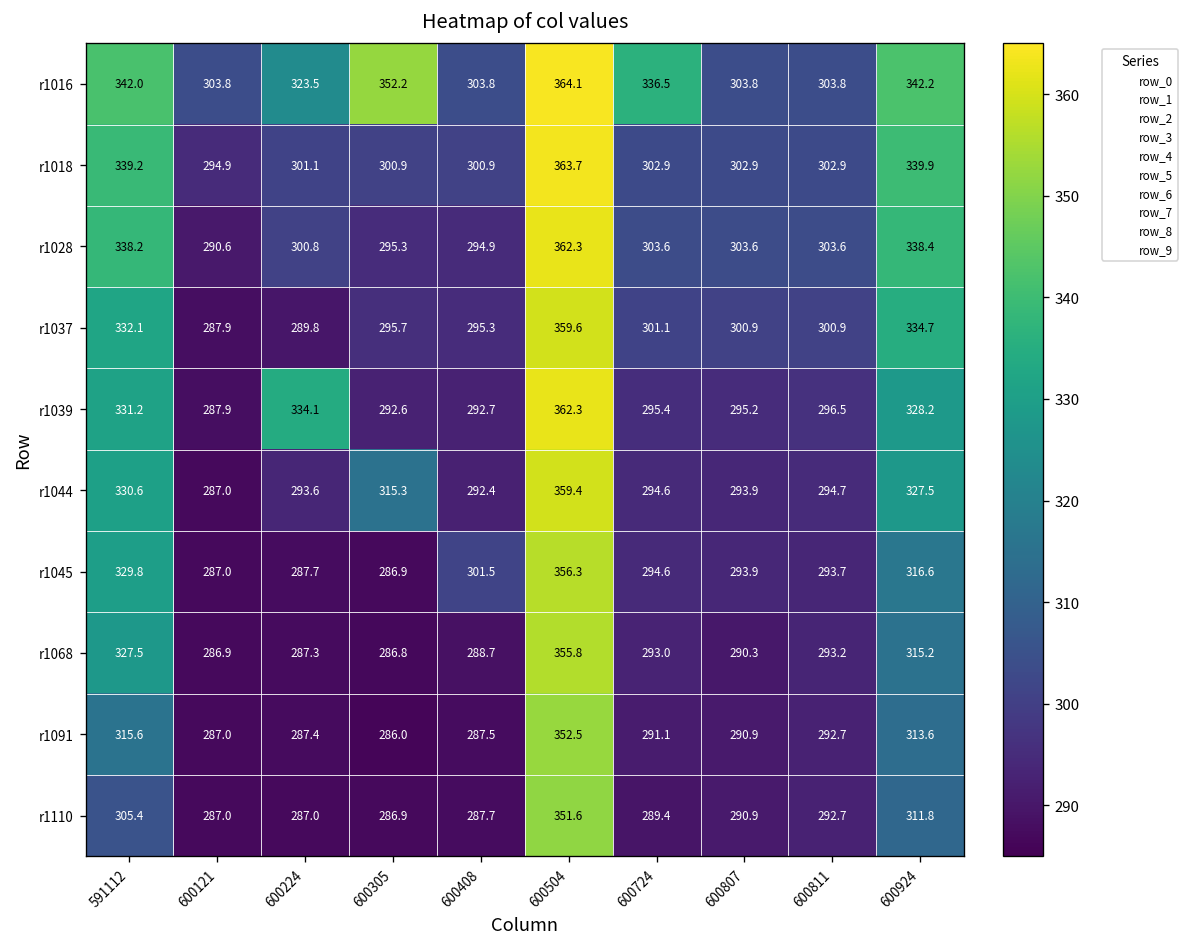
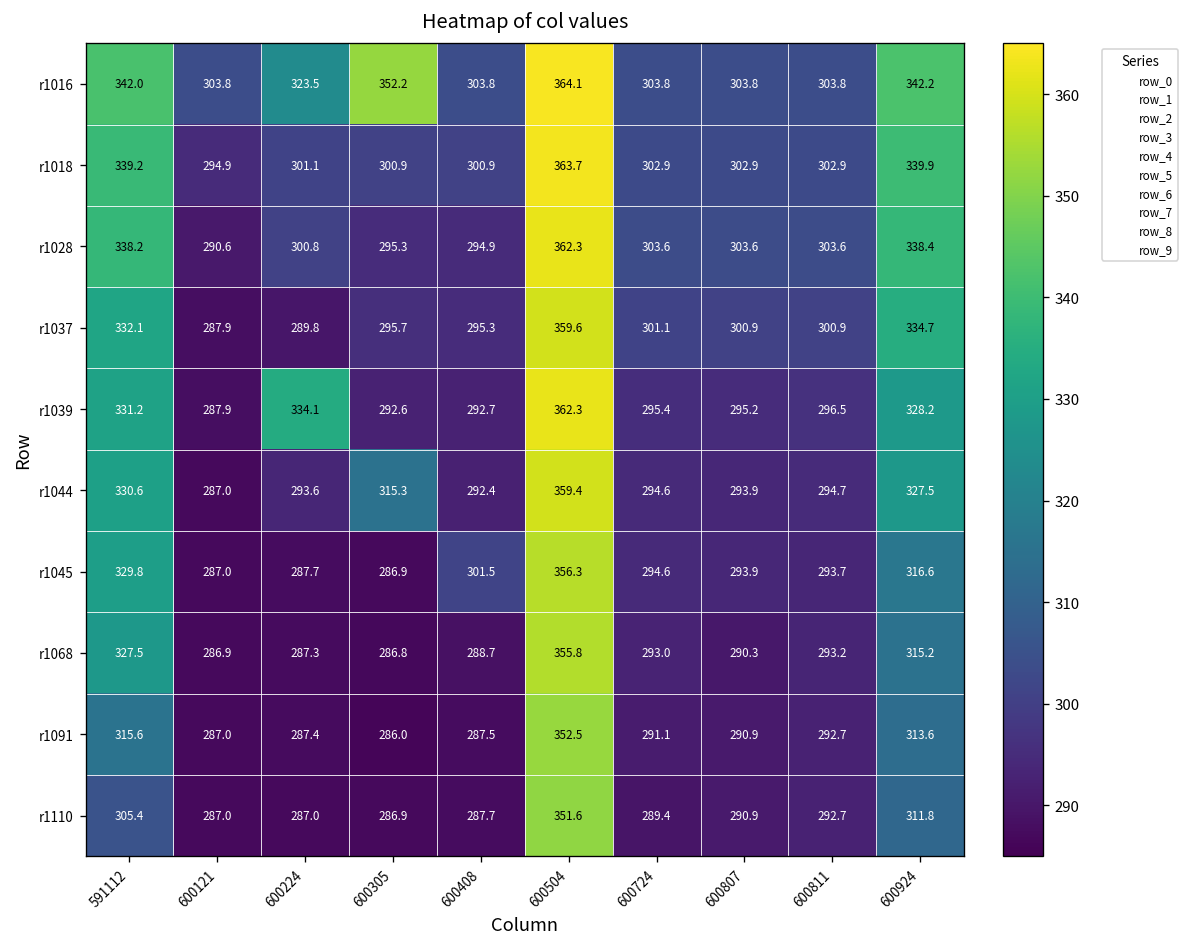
  {
    "r1016": {
      "591112": 342.0,
      "600121": 303.8,
      "600224": 323.5,
      "600305": 352.2,
      "600408": 303.8,
      "600504": 364.1,
-     "600724": 336.5,
+     "600724": 303.8,
      "600807": 303.8,
      "600811": 303.8,
      "600924": 342.2
    },
    "r1018": {
      "591112": 339.2,
      "600121": 294.9,
      "600224": 301.1,
      "600305": 300.9,
      "600408": 300.9,
      "600504": 363.7,
      "600724": 302.9,
      "600807": 302.9,
      "600811": 302.9,
      "600924": 339.9
    },
    "r1028": {
      "591112": 338.2,
      "600121": 290.6,
      "600224": 300.8,
      "600305": 295.3,
      "600408": 294.9,
      "600504": 362.3,
      "600724": 303.6,
      "600807": 303.6,
      "600811": 303.6,
      "600924": 338.4
    },
    "r1037": {
      "591112": 332.1,
      "600121": 287.9,
      "600224": 289.8,
      "600305": 295.7,
      "600408": 295.3,
      "600504": 359.6,
      "600724": 301.1,
      "600807": 300.9,
      "600811": 300.9,
      "600924": 334.7
    },
    "r1039": {
      "591112": 331.2,
      "600121": 287.9,
      "600224": 334.1,
      "600305": 292.6,
      "600408": 292.7,
      "600504": 362.3,
      "600724": 295.4,
      "600807": 295.2,
      "600811": 296.5,
      "600924": 328.2
    },
    "r1044": {
      "591112": 330.6,
      "600121": 287.0,
      "600224": 293.6,
      "600305": 315.3,
      "600408": 292.4,
      "600504": 359.4,
      "600724": 294.6,
      "600807": 293.9,
      "600811": 294.7,
      "600924": 327.5
    },
    "r1045": {
      "591112": 329.8,
      "600121": 287.0,
      "600224": 287.7,
      "600305": 286.9,
      "600408": 301.5,
      "600504": 356.3,
      "600724": 294.6,
      "600807": 293.9,
      "600811": 293.7,
      "600924": 316.6
    },
    "r1068": {
      "591112": 327.5,
      "600121": 286.9,
      "600224": 287.3,
      "600305": 286.8,
      "600408": 288.7,
      "600504": 355.8,
      "600724": 293.0,
      "600807": 290.3,
      "600811": 293.2,
      "600924": 315.2
    },
    "r1091": {
      "591112": 315.6,
      "600121": 287.0,
      "600224": 287.4,
      "600305": 286.0,
      "600408": 287.5,
      "600504": 352.5,
      "600724": 291.1,
      "600807": 290.9,
      "600811": 292.7,
      "600924": 313.6
    },
    "r1110": {
      "591112": 305.4,
      "600121": 287.0,
      "600224": 287.0,
      "600305": 286.9,
      "600408": 287.7,
      "600504": 351.6,
      "600724": 289.4,
      "600807": 290.9,
      "600811": 292.7,
      "600924": 311.8
    }
  }
